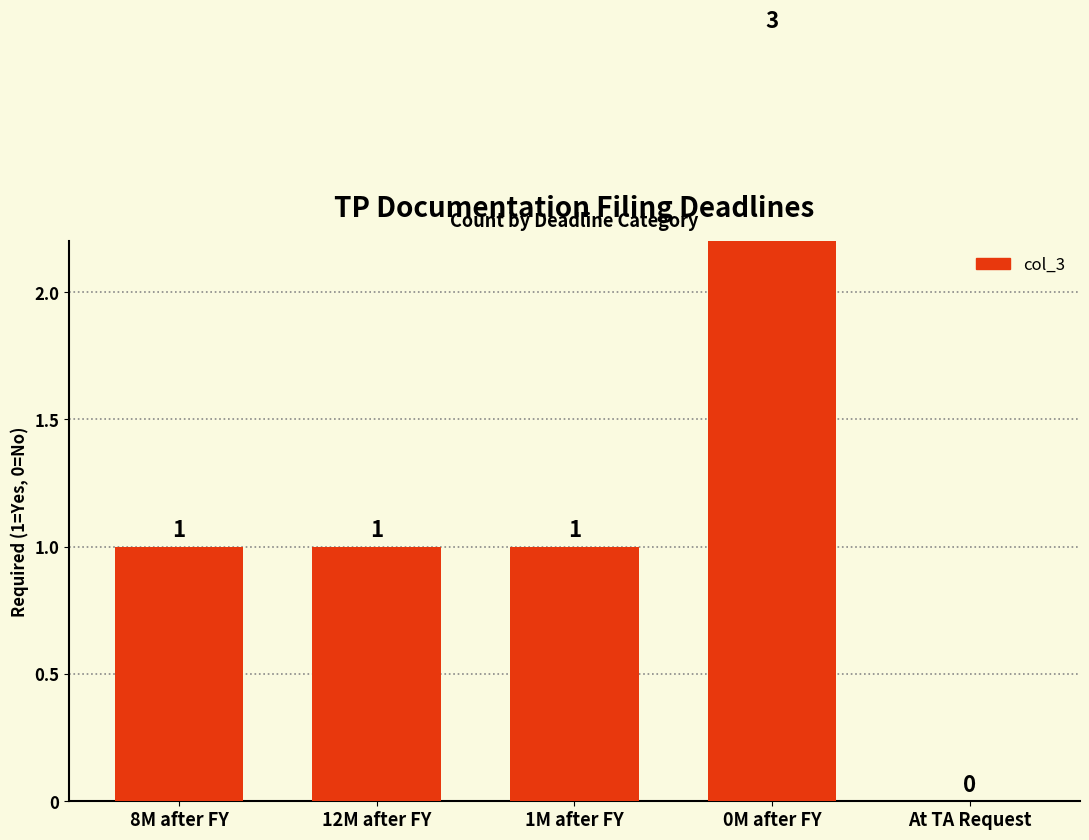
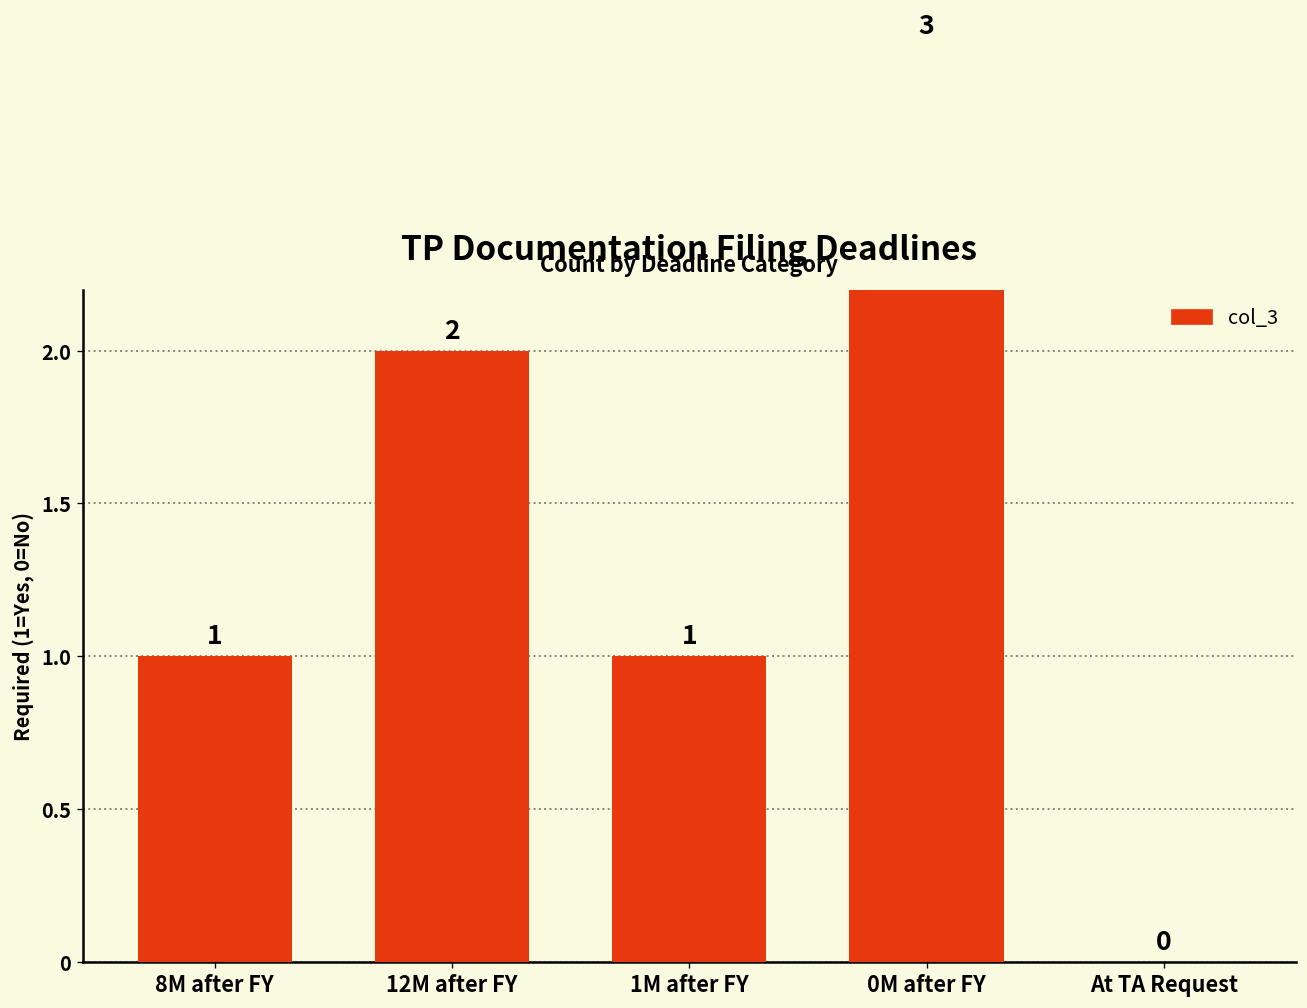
  {
    "8M after FY": 1,
-   "12M after FY": 1,
+   "12M after FY": 2,
    "1M after FY": 1,
    "At TA Request": 0
  }
